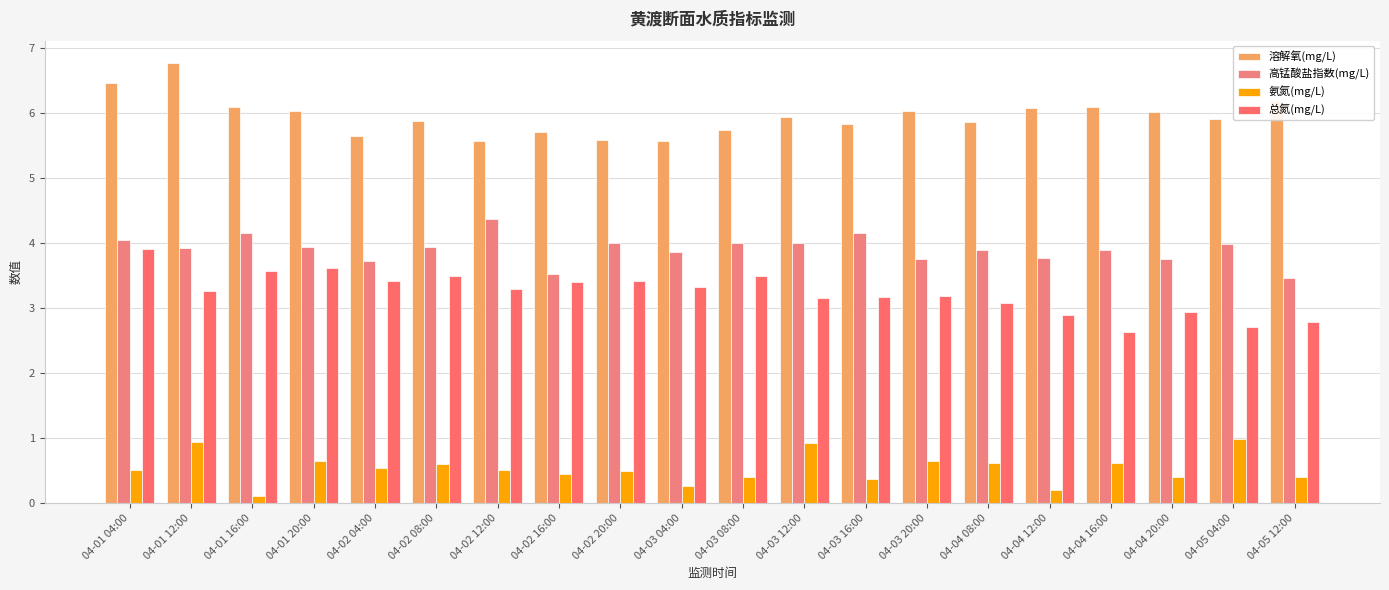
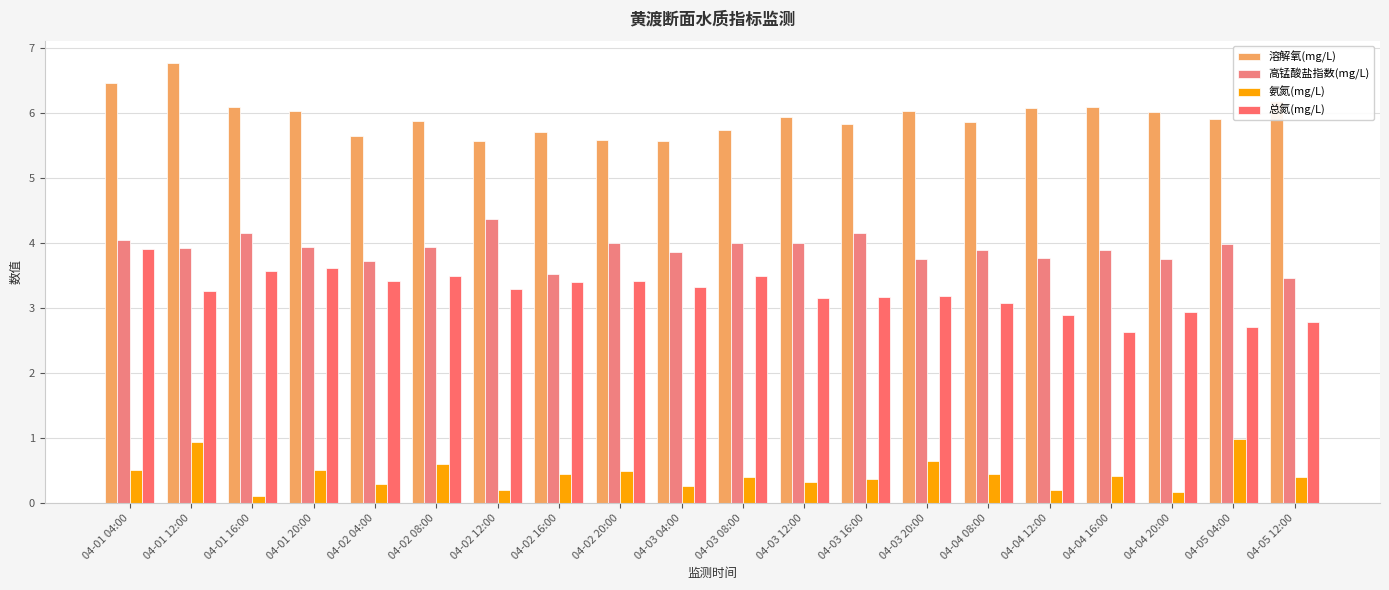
  {
    "氨氮(mg/L)": {
      "04-01 04:00": 0.5,
      "04-01 12:00": 0.9,
      "04-01 16:00": 0.1,
-     "04-01 20:00": 0.6,
-     "04-02 04:00": 0.5,
+     "04-01 20:00": 0.5,
+     "04-02 04:00": 0.3,
      "04-02 08:00": 0.6,
-     "04-02 12:00": 0.5,
+     "04-02 12:00": 0.2,
      "04-02 16:00": 0.4,
      "04-02 20:00": 0.5,
      "04-03 04:00": 0.3,
      "04-03 08:00": 0.4,
-     "04-03 12:00": 0.9,
+     "04-03 12:00": 0.3,
      "04-03 16:00": 0.4,
      "04-03 20:00": 0.6,
-     "04-04 08:00": 0.6,
+     "04-04 08:00": 0.5,
      "04-04 12:00": 0.2,
-     "04-04 16:00": 0.6,
-     "04-04 20:00": 0.4,
+     "04-04 16:00": 0.4,
+     "04-04 20:00": 0.2,
      "04-05 04:00": 1.0,
      "04-05 12:00": 0.4
    }
  }
